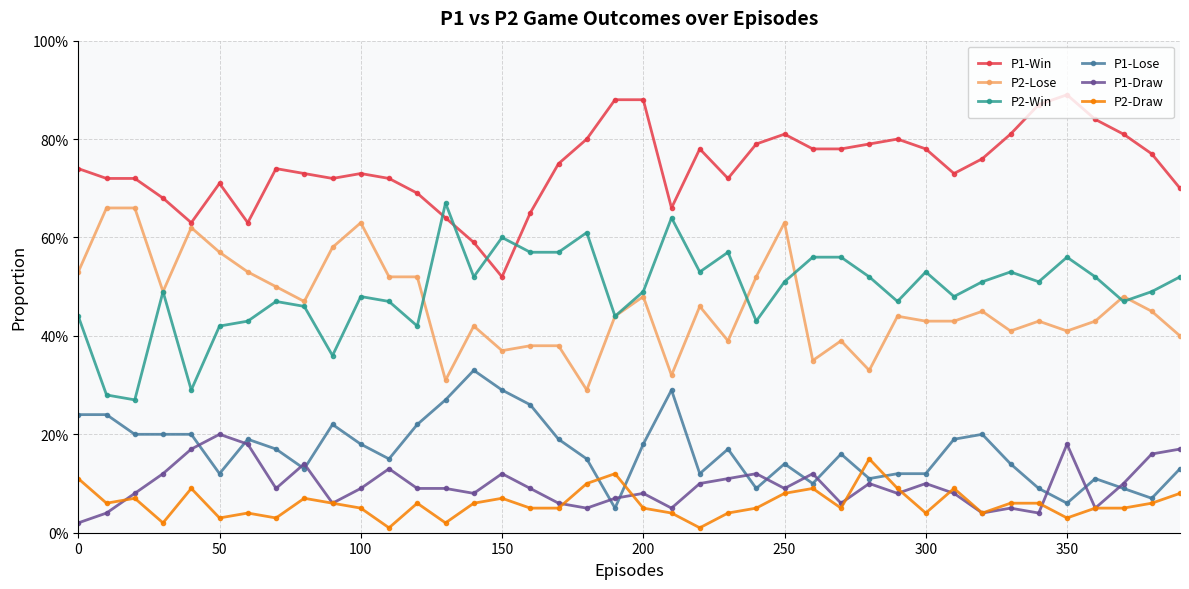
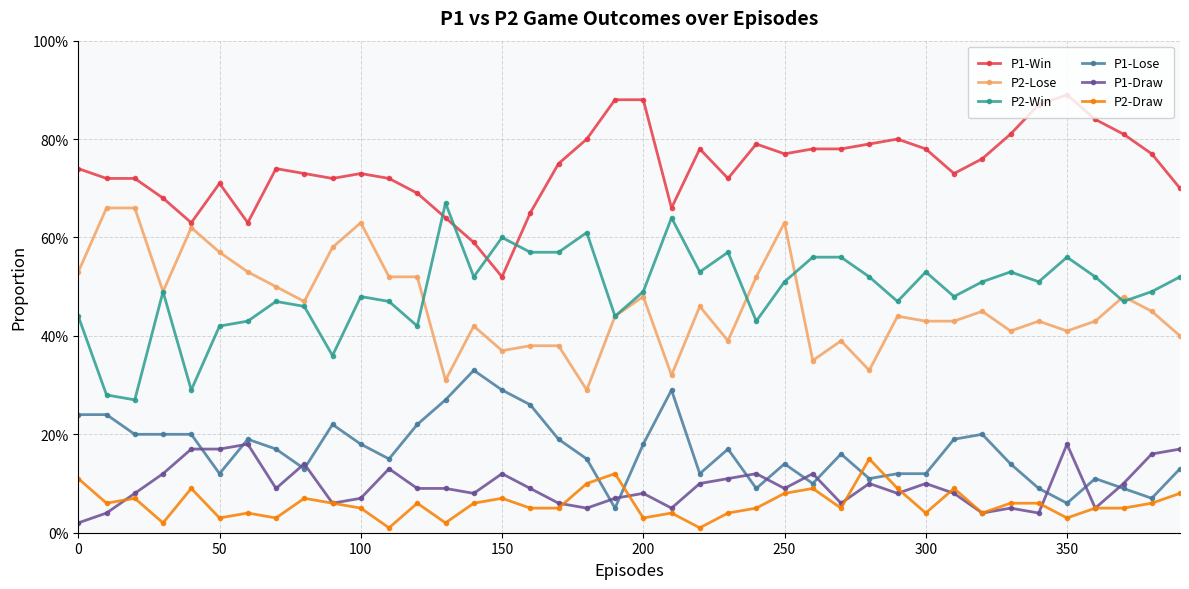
  {
    "P1-Win": {
      "0": "74%",
      "50": "71%",
      "100": "73%",
      "150": "52%",
      "200": "88%",
-     "250": "81%",
+     "250": "77%",
      "300": "78%"
    },
    "P2-Lose": {
      "0": "53%",
      "50": "57%",
      "100": "63%",
      "150": "37%",
      "200": "48%",
      "250": "63%",
      "300": "43%",
      "350": "41%"
    },
    "P1-Draw": {
      "0": "2%",
-     "50": "20%",
-     "100": "9%",
+     "50": "17%",
+     "100": "7%",
      "150": "12%",
      "200": "8%",
      "250": "9%",
      "300": "10%",
      "350": "18%"
    },
    "P2-Draw": {
      "0": "11%",
      "50": "3%",
      "100": "5%",
      "150": "7%",
-     "200": "5%",
+     "200": "3%",
      "250": "8%",
      "300": "4%",
      "350": "3%"
    }
  }
